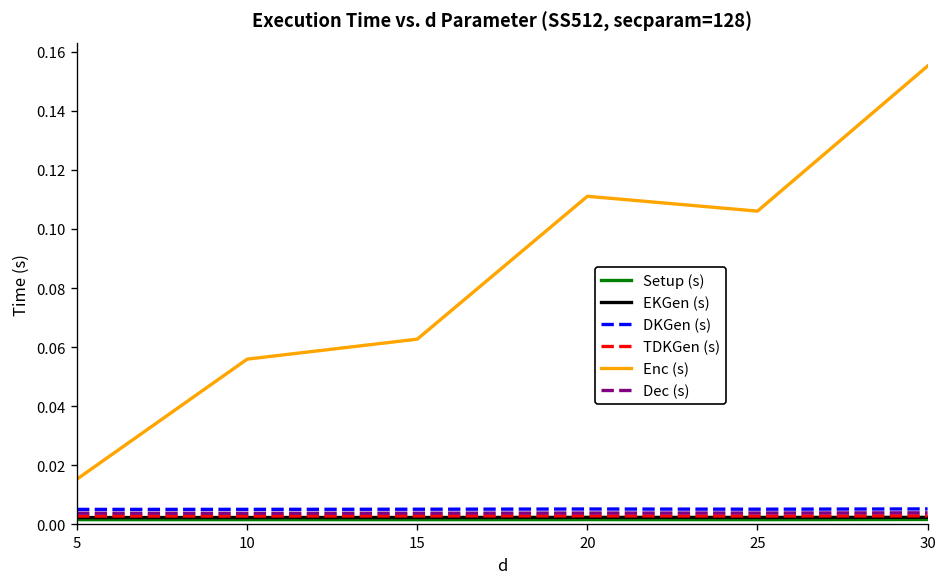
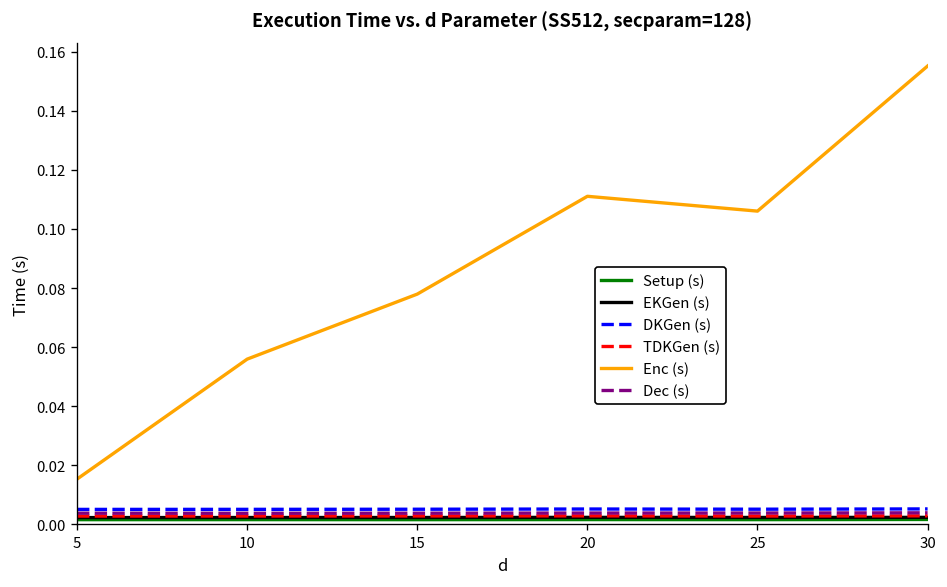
  {
    "DKGen (s)": {
      "5": 0.005,
      "10": 0.005,
      "15": 0.005,
      "20": 0.005,
      "25": 0.005,
      "30": 0.005
    },
    "Enc (s)": {
      "5": 0.015,
      "10": 0.056,
-     "15": 0.063,
+     "15": 0.078,
      "20": 0.111,
      "25": 0.106,
      "30": 0.155
    },
    "Dec (s)": {
      "25": 0.004
    }
  }
